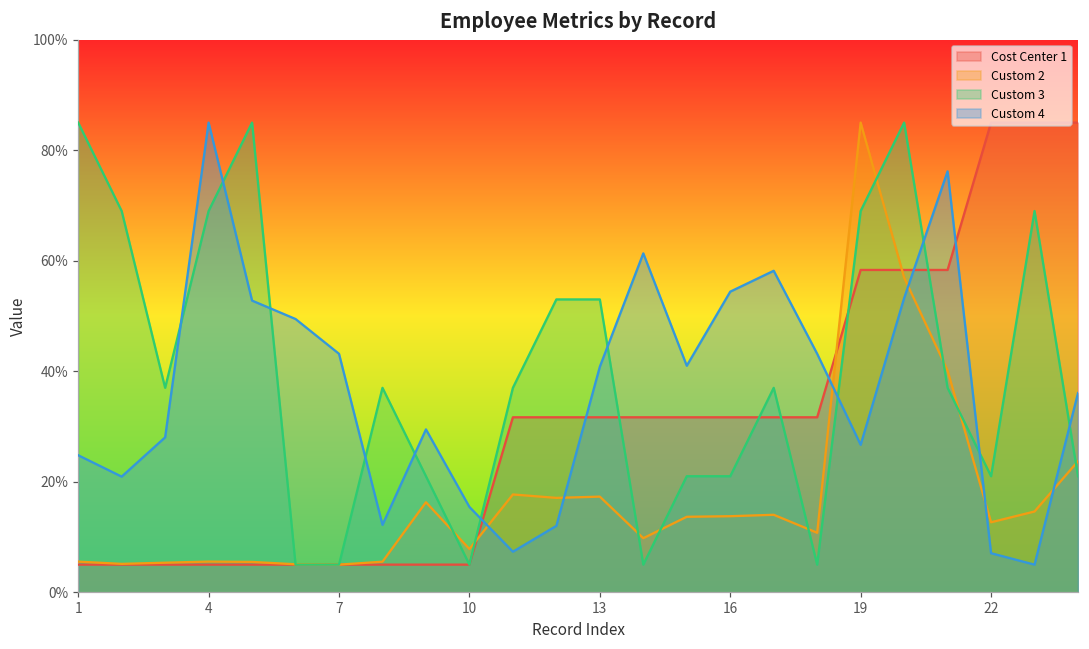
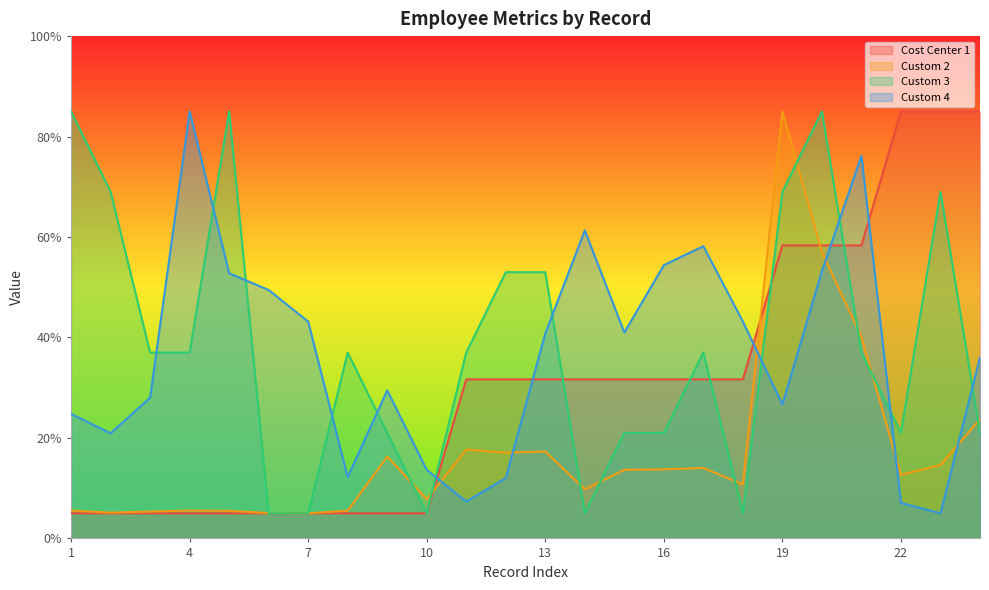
  {
    "Custom 3": {
      "1": "85%",
-     "4": "69%",
+     "4": "37%",
      "13": "53%",
      "16": "21%",
      "19": "69%",
      "22": "21%"
    },
    "Custom 4": {
      "1": "25%",
      "4": "85%",
      "7": "43%",
-     "10": "15%",
+     "10": "14%",
      "13": "41%",
      "16": "54%",
      "19": "27%",
      "22": "7%"
    }
  }
